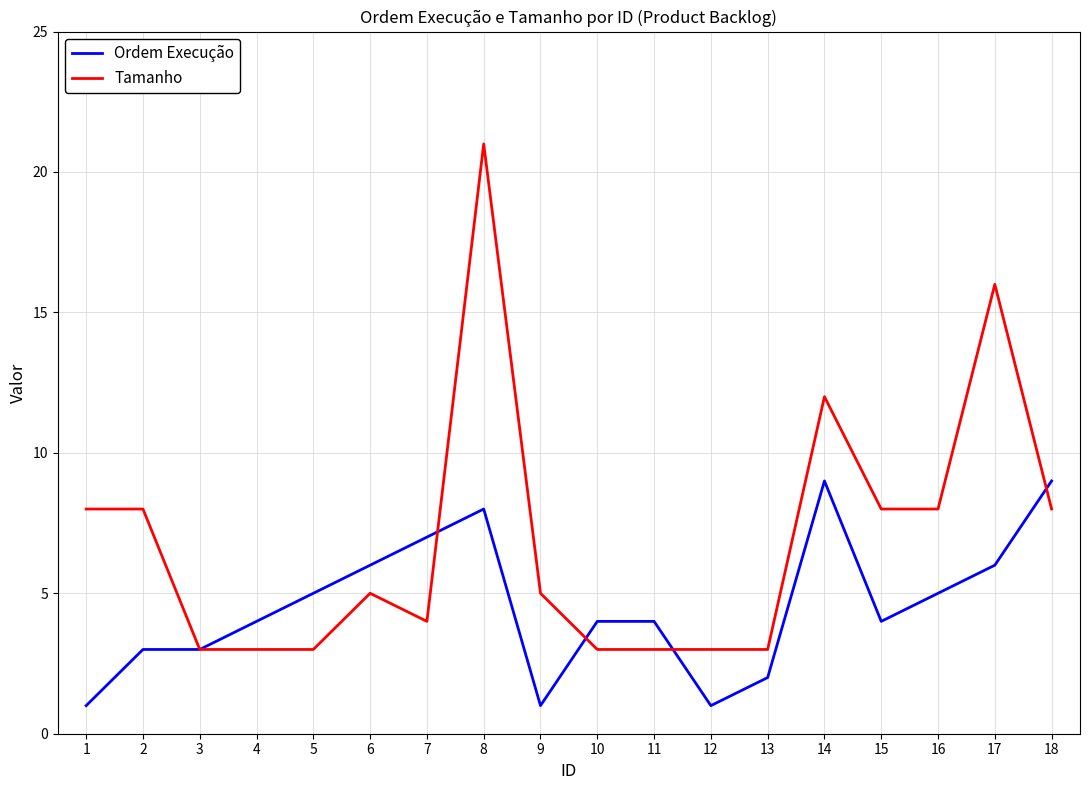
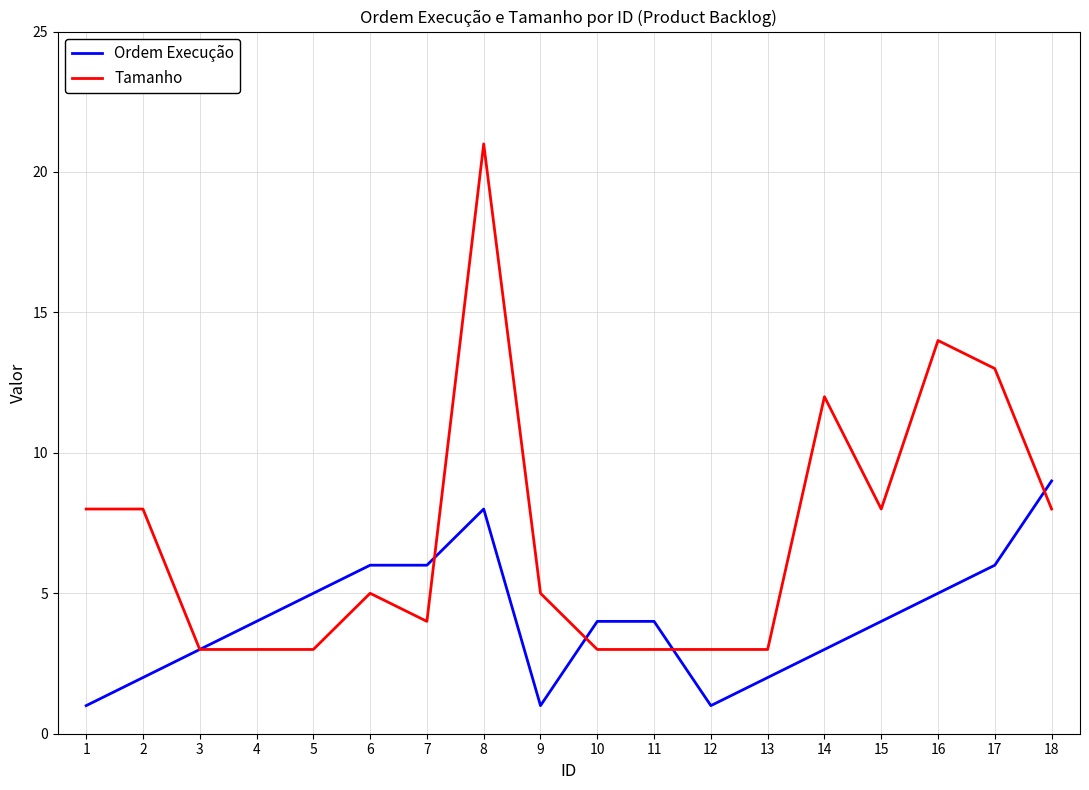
  {
    "Ordem Execução": {
      "1": 1,
-     "2": 3,
+     "2": 2,
      "4": 4,
      "5": 5,
      "6": 6,
-     "7": 7,
+     "7": 6,
      "8": 8,
      "9": 1,
      "10": 4,
      "11": 4,
      "12": 1,
      "13": 2,
-     "14": 9,
+     "14": 3,
      "15": 4,
      "16": 5,
      "17": 6,
      "18": 9
    },
    "Tamanho": {
      "1": 8,
      "2": 8,
      "4": 3,
      "5": 3,
      "6": 5,
      "7": 4,
      "8": 21,
      "9": 5,
      "10": 3,
      "11": 3,
      "12": 3,
      "13": 3,
      "14": 12,
      "15": 8,
-     "16": 8,
-     "17": 16,
+     "16": 14,
+     "17": 13,
      "18": 8
    }
  }
